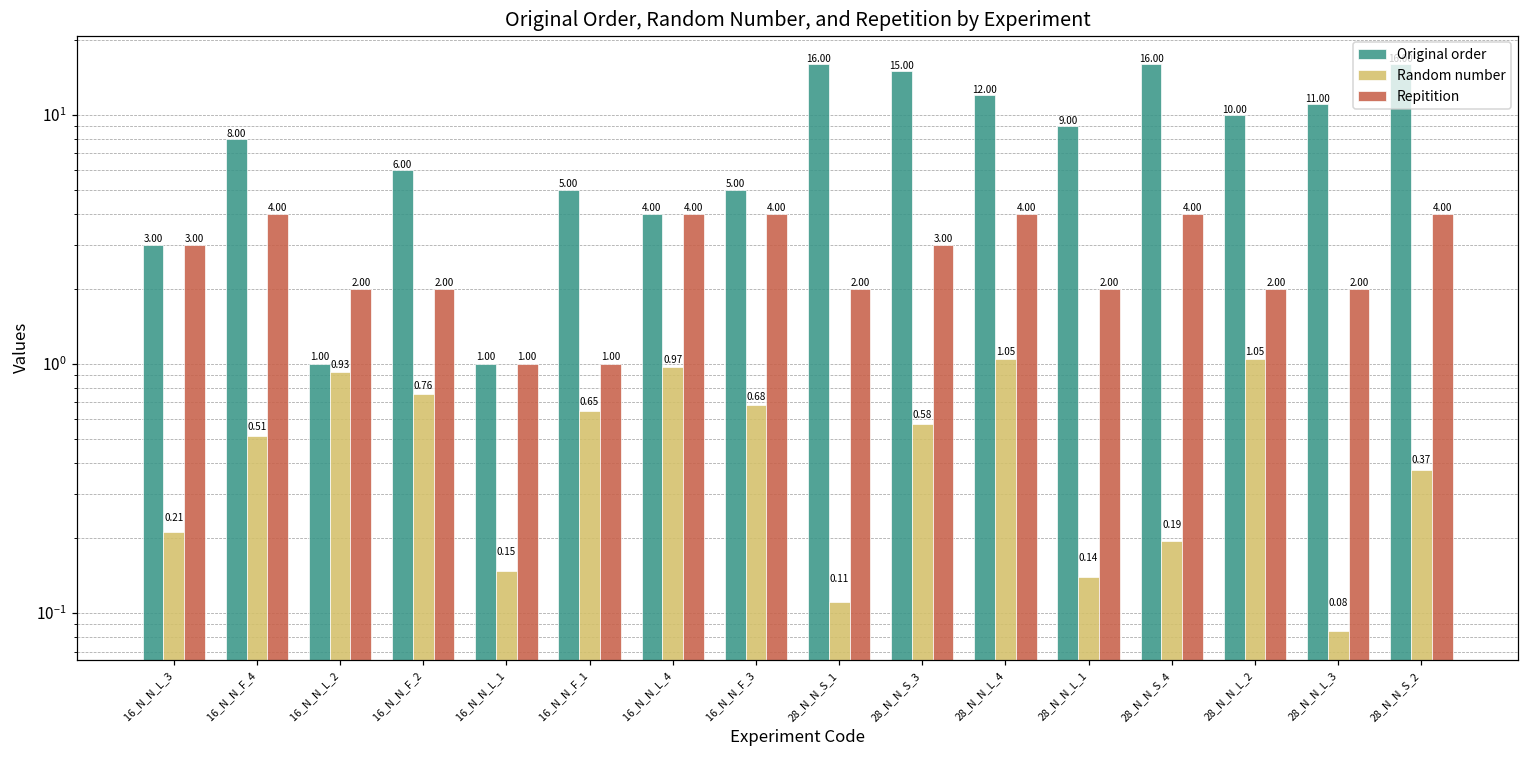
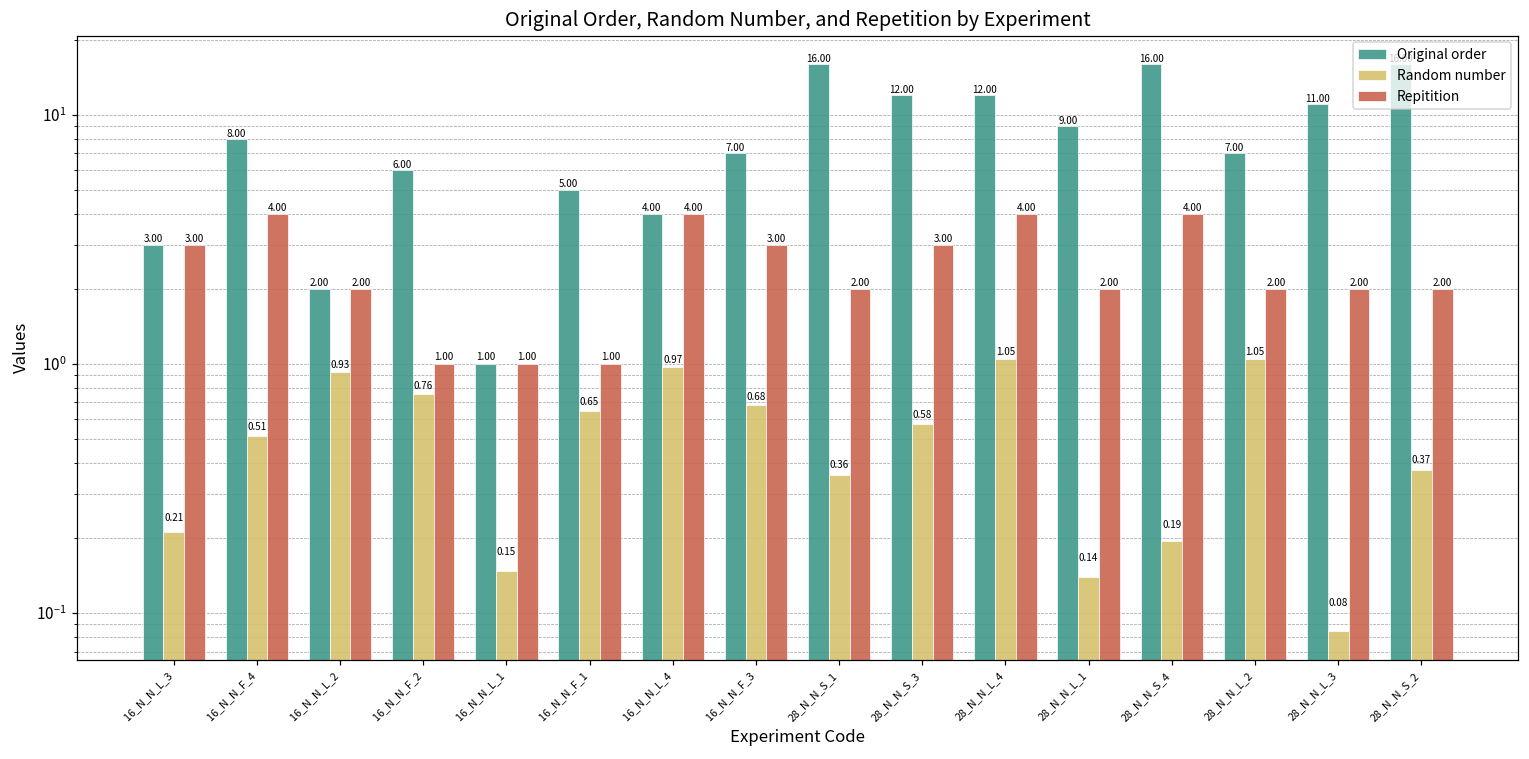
  {
    "Original order": {
      "16_N_N_L_3": 3.00,
      "16_N_N_F_4": 8.00,
-     "16_N_N_L_2": 1.00,
+     "16_N_N_L_2": 2.00,
      "16_N_N_F_2": 6.00,
      "16_N_N_L_1": 1.00,
      "16_N_N_F_1": 5.00,
      "16_N_N_L_4": 4.00,
-     "16_N_N_F_3": 5.00,
+     "16_N_N_F_3": 7.00,
      "28_N_N_S_1": 16.00,
-     "28_N_N_S_3": 15.00,
+     "28_N_N_S_3": 12.00,
      "28_N_N_L_4": 12.00,
      "28_N_N_L_1": 9.00,
      "28_N_N_S_4": 16.00,
-     "28_N_N_L_2": 10.00,
+     "28_N_N_L_2": 7.00,
      "28_N_N_L_3": 11.00
    },
    "Random number": {
      "16_N_N_L_3": 0.21,
      "16_N_N_F_4": 0.51,
      "16_N_N_L_2": 0.93,
      "16_N_N_F_2": 0.76,
      "16_N_N_L_1": 0.15,
      "16_N_N_F_1": 0.65,
      "16_N_N_L_4": 0.97,
      "16_N_N_F_3": 0.68,
-     "28_N_N_S_1": 0.11,
+     "28_N_N_S_1": 0.36,
      "28_N_N_S_3": 0.58,
      "28_N_N_L_4": 1.05,
      "28_N_N_L_1": 0.14,
      "28_N_N_S_4": 0.19,
      "28_N_N_L_2": 1.05,
      "28_N_N_L_3": 0.08,
      "28_N_N_S_2": 0.37
    },
    "Repitition": {
      "16_N_N_L_3": 3.00,
      "16_N_N_F_4": 4.00,
      "16_N_N_L_2": 2.00,
-     "16_N_N_F_2": 2.00,
+     "16_N_N_F_2": 1.00,
      "16_N_N_L_1": 1.00,
      "16_N_N_F_1": 1.00,
      "16_N_N_L_4": 4.00,
-     "16_N_N_F_3": 4.00,
+     "16_N_N_F_3": 3.00,
      "28_N_N_S_1": 2.00,
      "28_N_N_S_3": 3.00,
      "28_N_N_L_4": 4.00,
      "28_N_N_L_1": 2.00,
      "28_N_N_S_4": 4.00,
      "28_N_N_L_2": 2.00,
      "28_N_N_L_3": 2.00,
-     "28_N_N_S_2": 4.00
+     "28_N_N_S_2": 2.00
    }
  }
